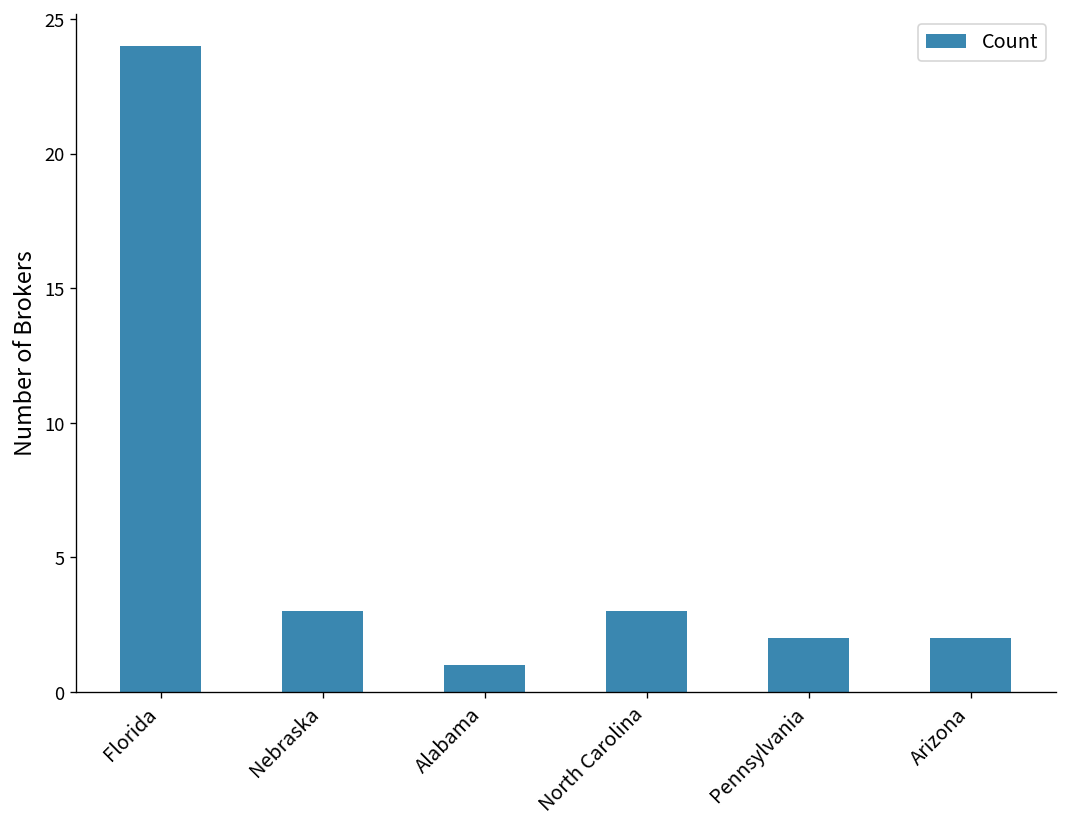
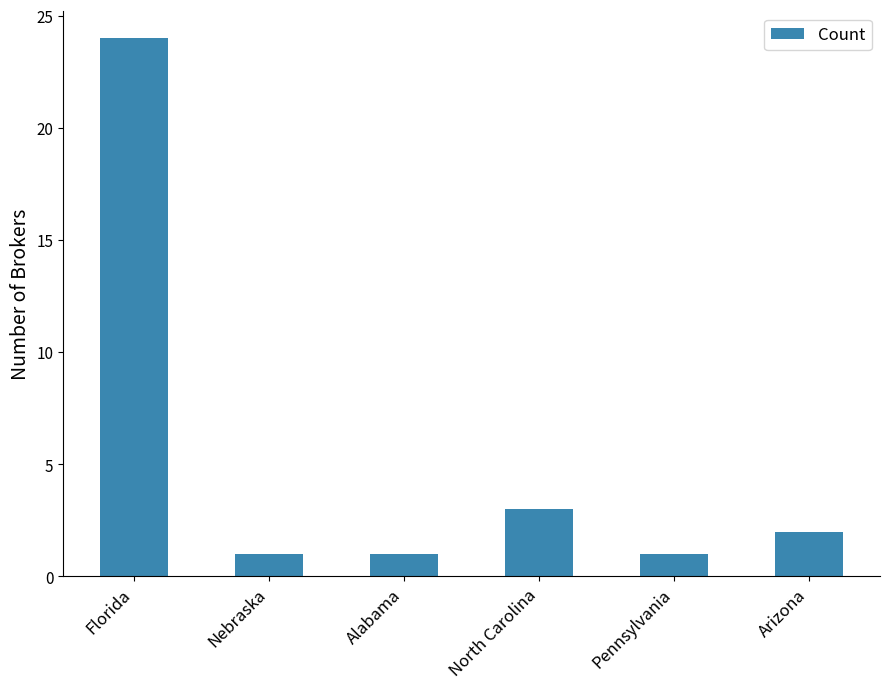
  {
    "Florida": 24,
-   "Nebraska": 3,
+   "Nebraska": 1,
    "Alabama": 1,
    "North Carolina": 3,
-   "Pennsylvania": 2,
+   "Pennsylvania": 1,
    "Arizona": 2
  }
